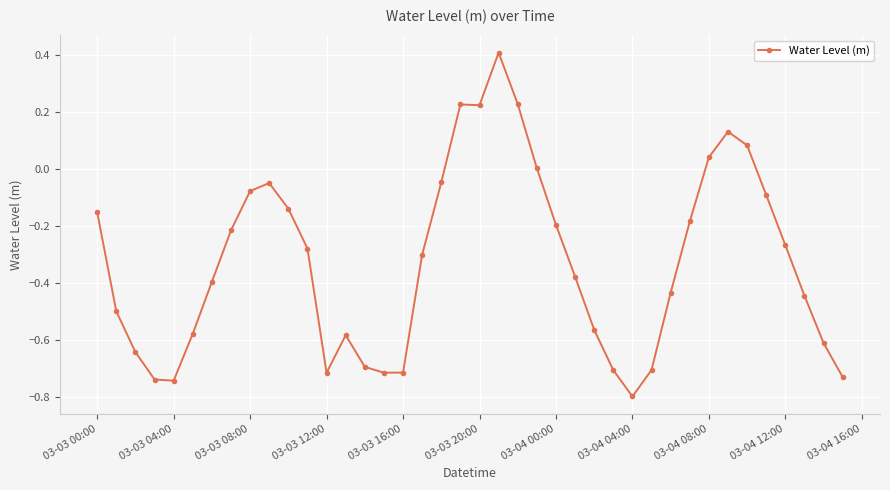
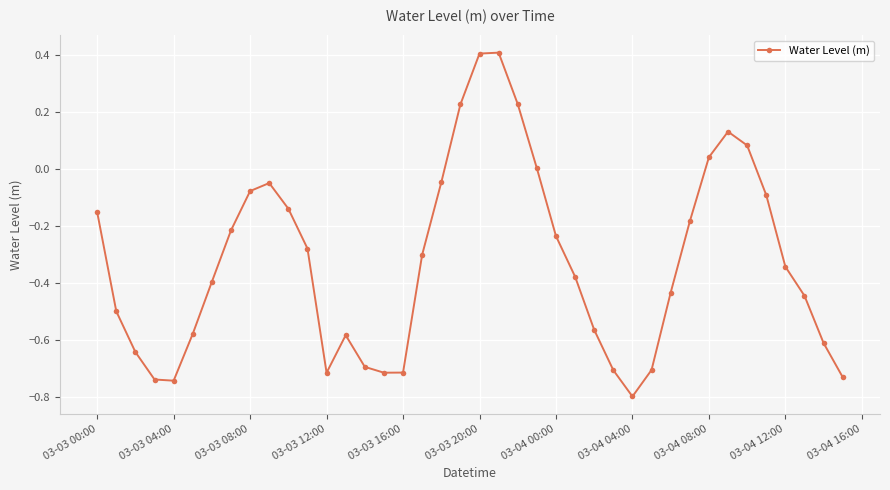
  {
    "03-03 00:00": -0.15,
    "03-03 04:00": -0.74,
    "03-03 08:00": -0.08,
    "03-03 12:00": -0.72,
    "03-03 16:00": -0.72,
-   "03-03 20:00": 0.22,
-   "03-04 00:00": -0.20,
+   "03-03 20:00": 0.41,
+   "03-04 00:00": -0.24,
    "03-04 04:00": -0.80,
    "03-04 08:00": 0.04,
-   "03-04 12:00": -0.27
+   "03-04 12:00": -0.34
  }
